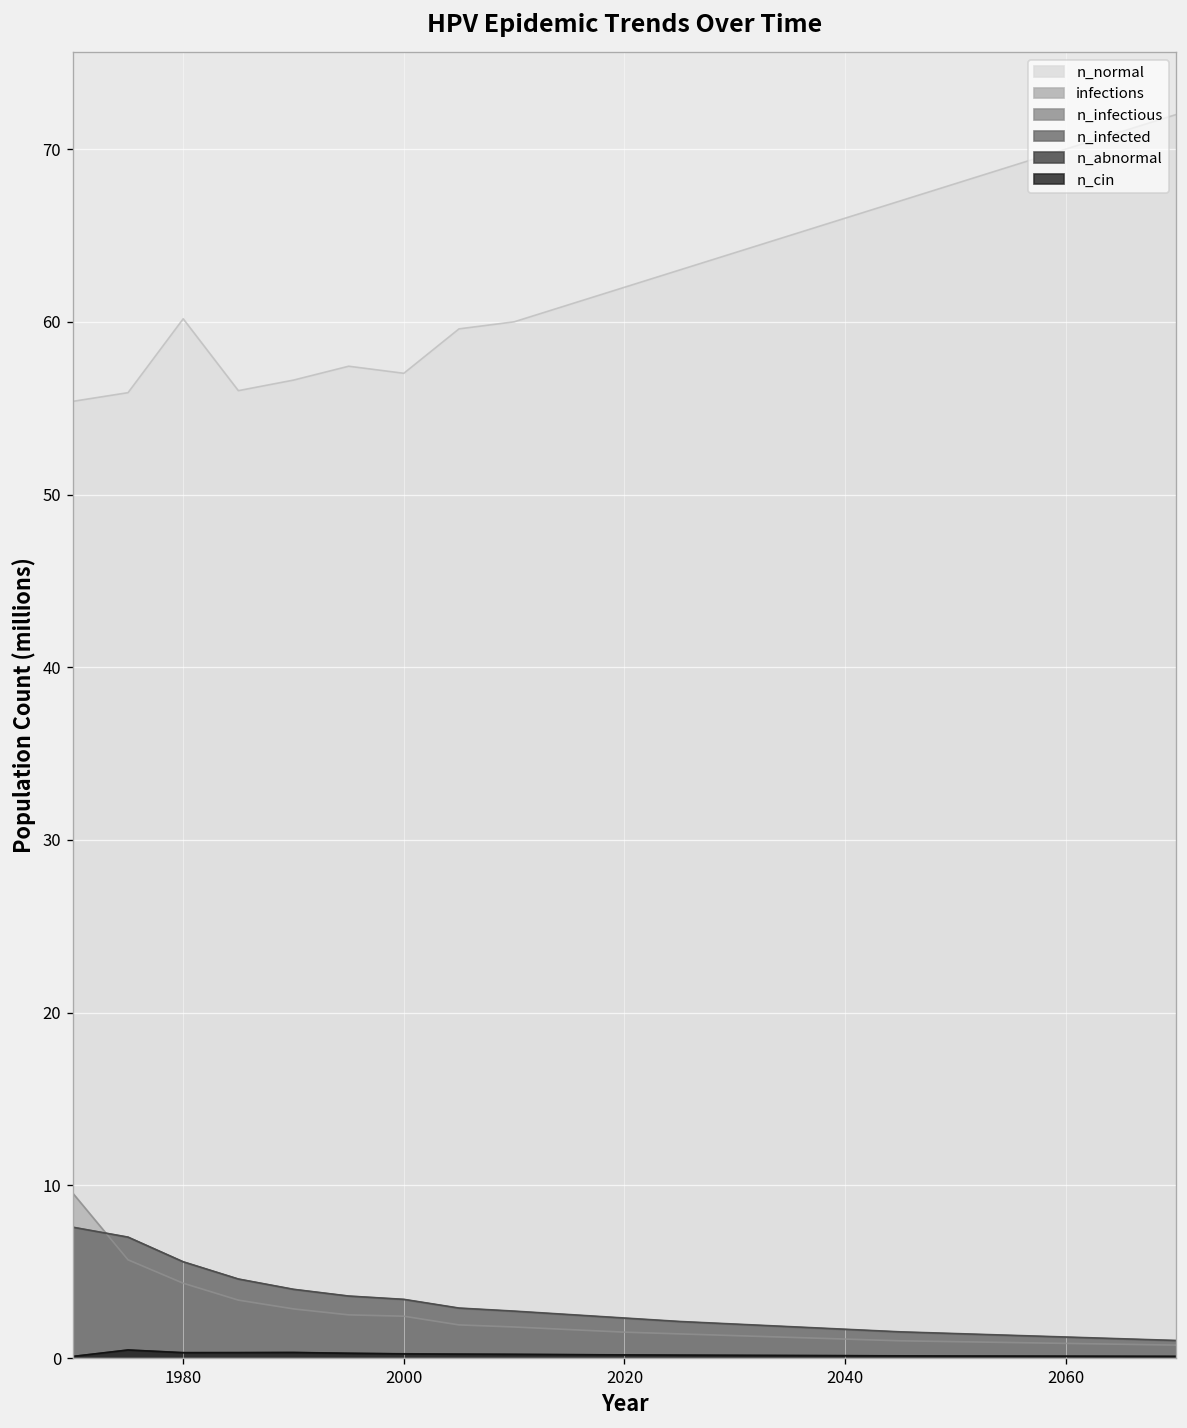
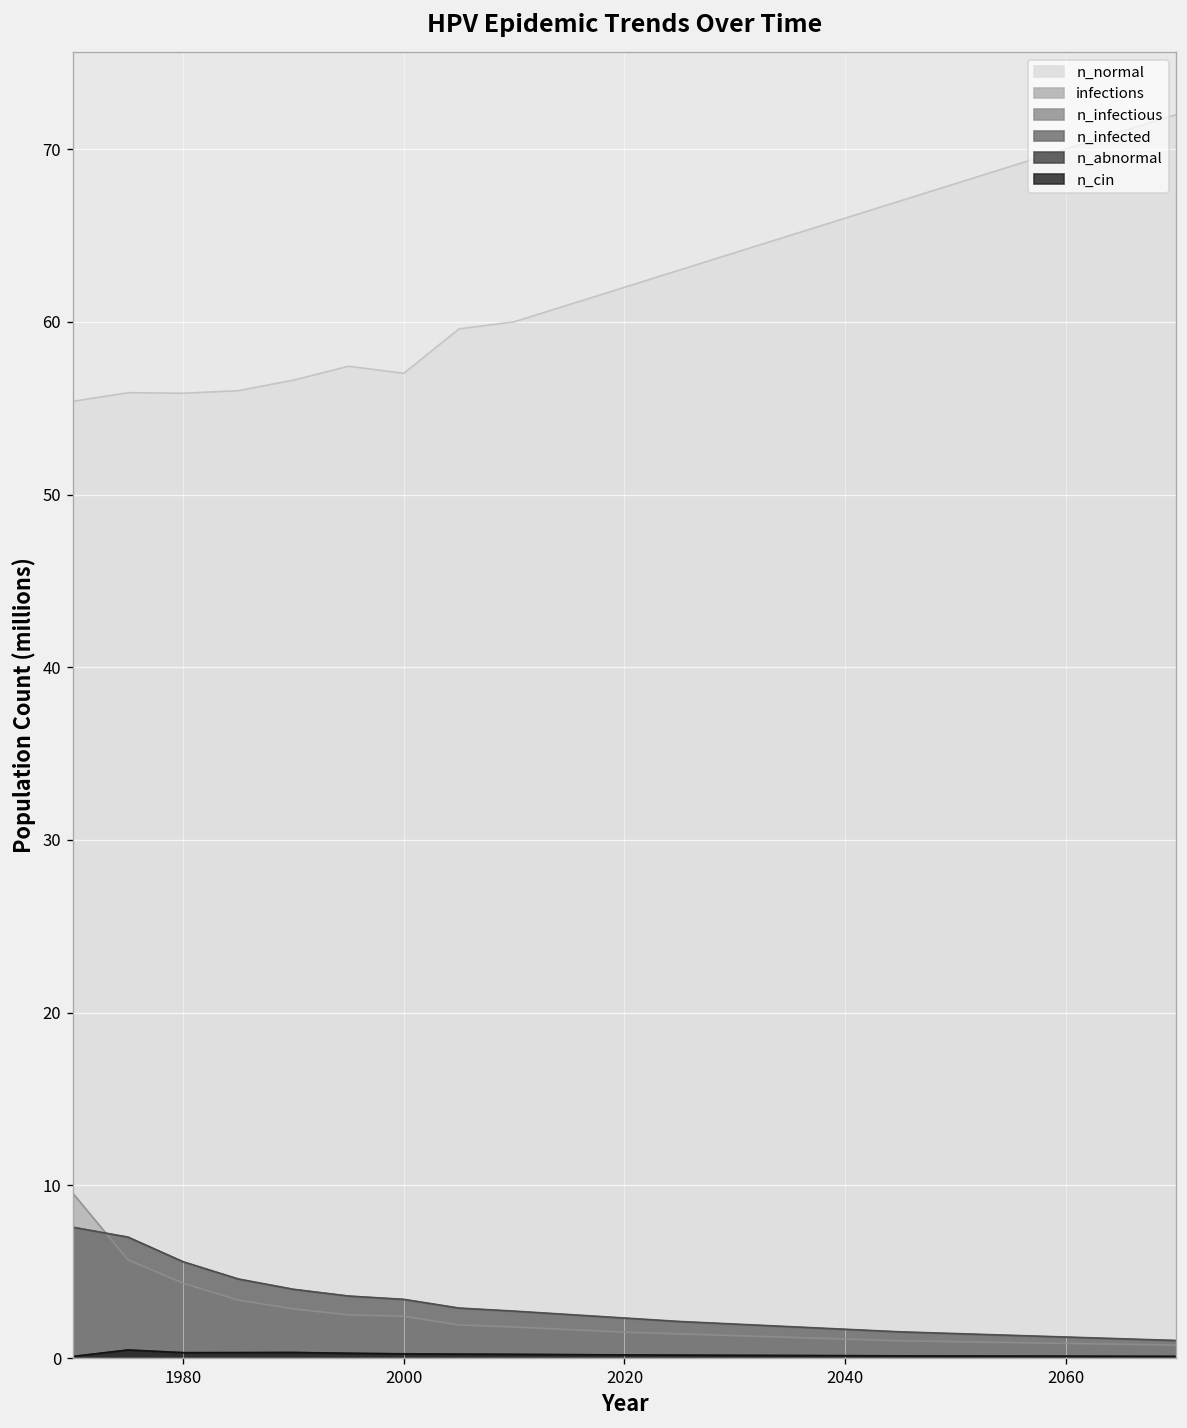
  {
    "n_normal": {
-     "1980": 60.2,
+     "1980": 55.9,
      "2000": 57.0,
      "2020": 62.0,
      "2040": 66.0
    }
  }
